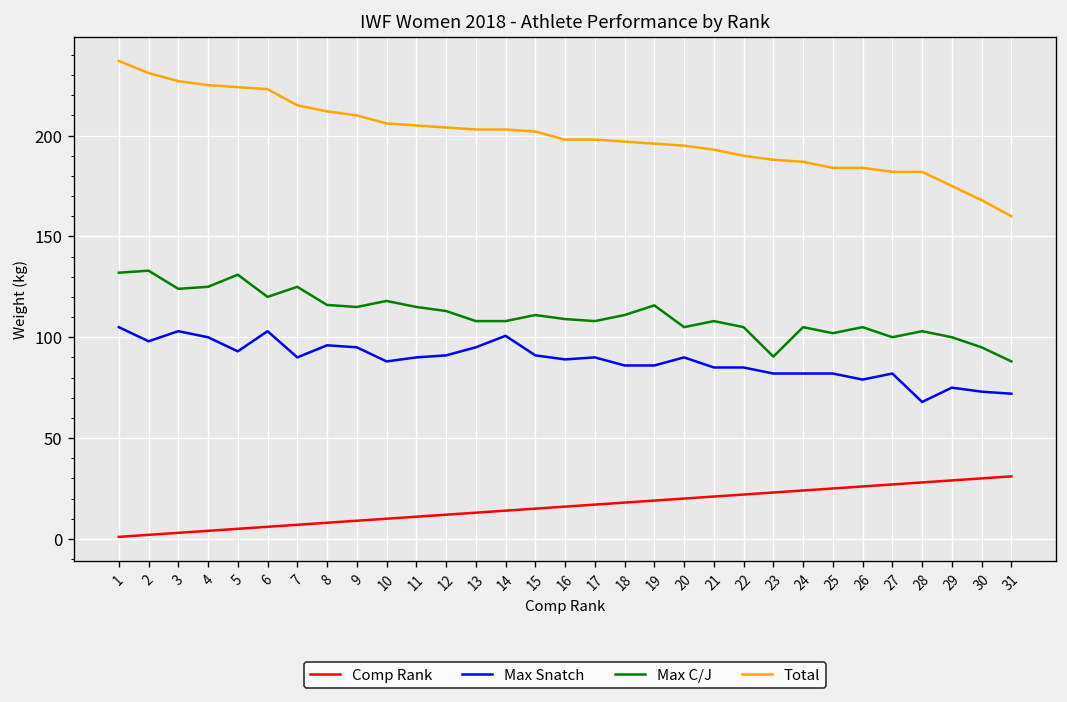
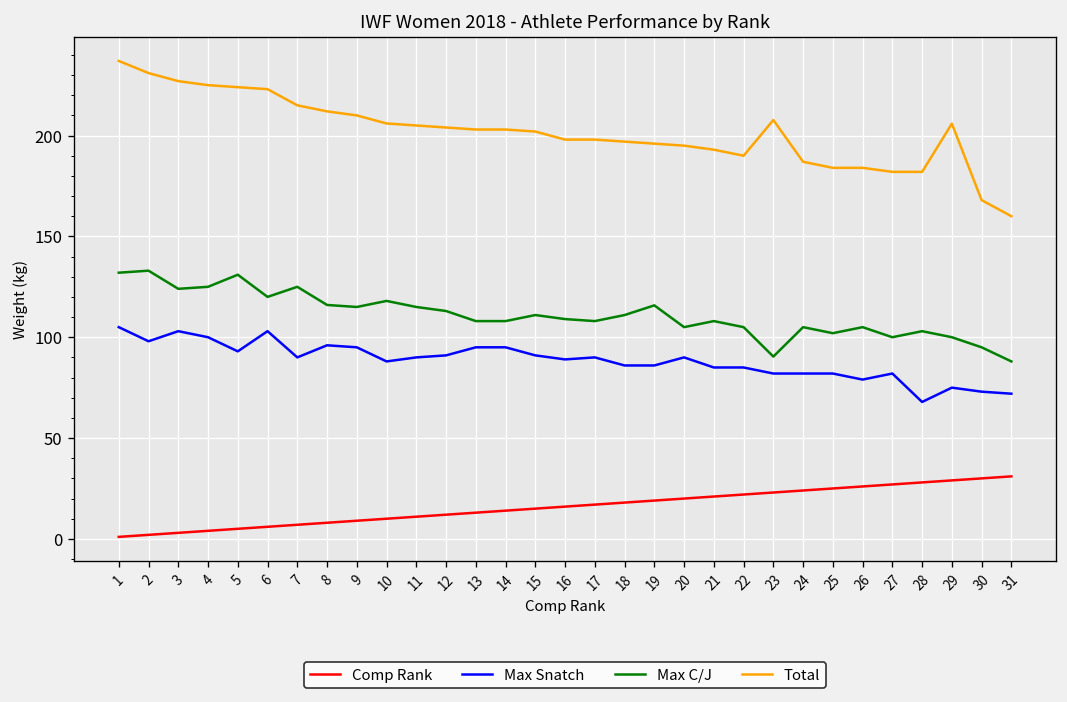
  {
    "Comp Rank": {
      "1": 1,
      "2": 2,
      "3": 3,
      "4": 4,
      "5": 5,
      "6": 6,
      "7": 7,
      "8": 8,
      "9": 9,
      "10": 10,
      "11": 11,
      "12": 12,
      "13": 13,
      "14": 14,
      "15": 15,
      "16": 16,
      "17": 17,
      "18": 18,
      "19": 19,
      "20": 20,
      "21": 21,
      "22": 22,
      "23": 23,
      "24": 24,
      "25": 25,
      "26": 26,
      "27": 27,
      "28": 28,
      "29": 29,
      "30": 30,
      "31": 31
    },
    "Max Snatch": {
      "1": 105,
      "2": 98,
      "3": 103,
      "4": 100,
      "5": 93,
      "6": 103,
      "7": 90,
      "8": 96,
      "9": 95,
      "10": 88,
      "11": 90,
      "12": 91,
      "13": 95,
-     "14": 101,
+     "14": 95,
      "15": 91,
      "16": 89,
      "17": 90,
      "18": 86,
      "19": 86,
      "20": 90,
      "21": 85,
      "22": 85,
      "23": 82,
      "24": 82,
      "25": 82,
      "26": 79,
      "27": 82,
      "28": 68,
      "29": 75,
      "30": 73,
      "31": 72
    },
    "Max C/J": {
      "1": 132,
      "2": 133,
      "3": 124,
      "4": 125,
      "5": 131,
      "6": 120,
      "7": 125,
      "8": 116,
      "9": 115,
      "10": 118,
      "11": 115,
      "12": 113,
      "13": 108,
      "14": 108,
      "15": 111,
      "16": 109,
      "17": 108,
      "18": 111,
      "19": 116,
      "20": 105,
      "21": 108,
      "22": 105,
      "23": 90,
      "24": 105,
      "25": 102,
      "26": 105,
      "27": 100,
      "28": 103,
      "29": 100,
      "30": 95,
      "31": 88
    },
    "Total": {
      "1": 237,
      "2": 231,
      "3": 227,
      "4": 225,
      "5": 224,
      "6": 223,
      "7": 215,
      "8": 212,
      "9": 210,
      "10": 206,
      "11": 205,
      "12": 204,
      "13": 203,
      "14": 203,
      "15": 202,
      "16": 198,
      "17": 198,
      "18": 197,
      "19": 196,
      "20": 195,
      "21": 193,
      "22": 190,
-     "23": 188,
+     "23": 208,
      "24": 187,
      "25": 184,
      "26": 184,
      "27": 182,
      "28": 182,
-     "29": 175,
+     "29": 206,
      "30": 168,
      "31": 160
    }
  }
